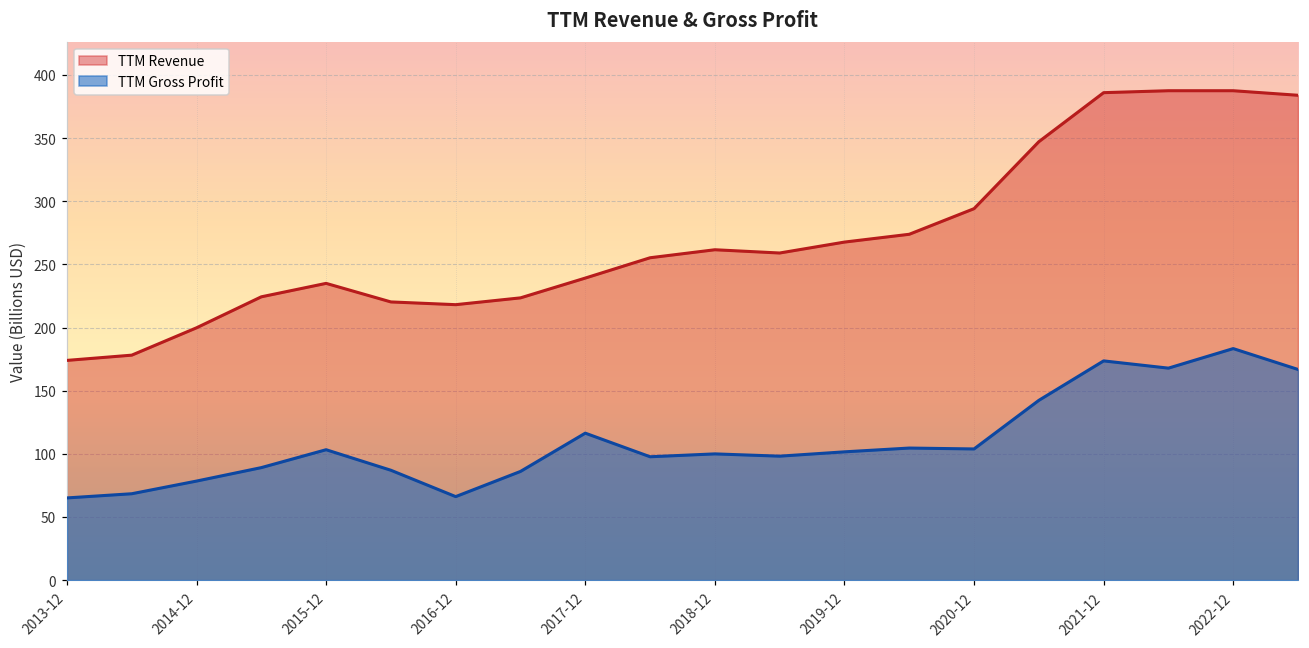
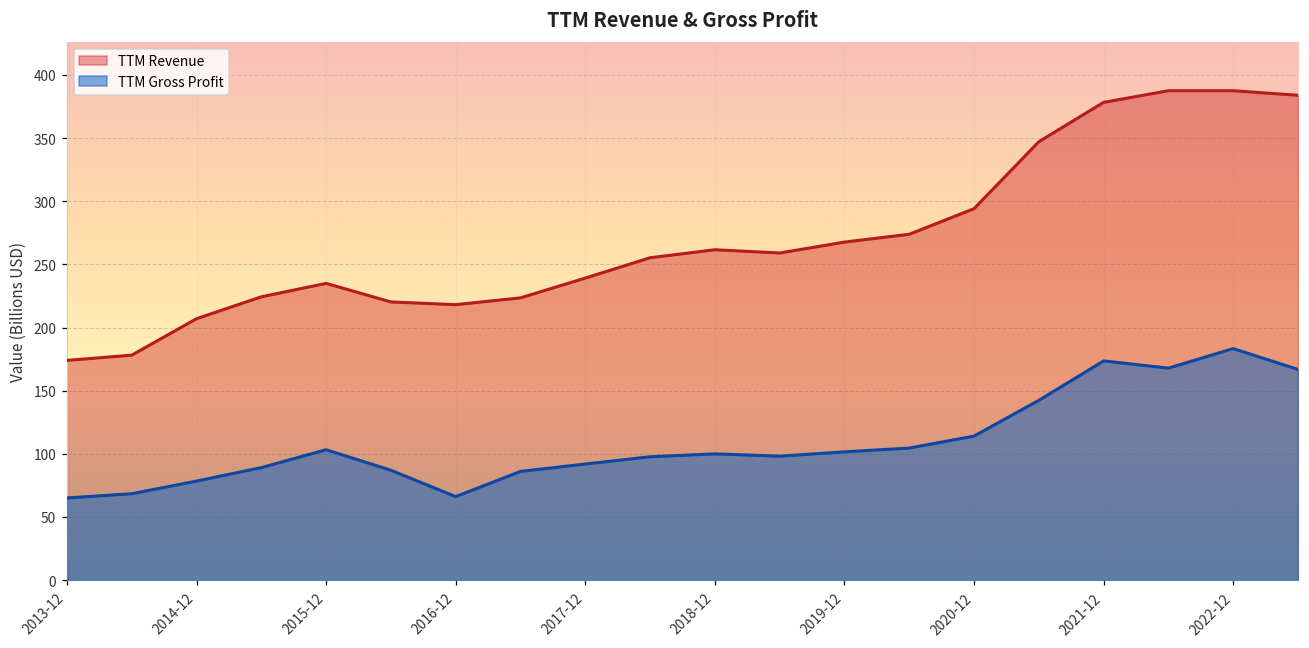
  {
    "TTM Revenue": {
      "2013-12": 174,
-     "2014-12": 200,
+     "2014-12": 207,
      "2015-12": 235,
      "2016-12": 218,
      "2017-12": 239,
      "2018-12": 262,
      "2019-12": 268,
      "2020-12": 294,
-     "2021-12": 386,
+     "2021-12": 378,
      "2022-12": 388
    },
    "TTM Gross Profit": {
      "2013-12": 65,
      "2014-12": 78,
      "2015-12": 103,
      "2016-12": 66,
-     "2017-12": 116,
+     "2017-12": 92,
      "2018-12": 100,
      "2019-12": 102,
-     "2020-12": 104,
+     "2020-12": 114,
      "2021-12": 174,
      "2022-12": 183
    }
  }
